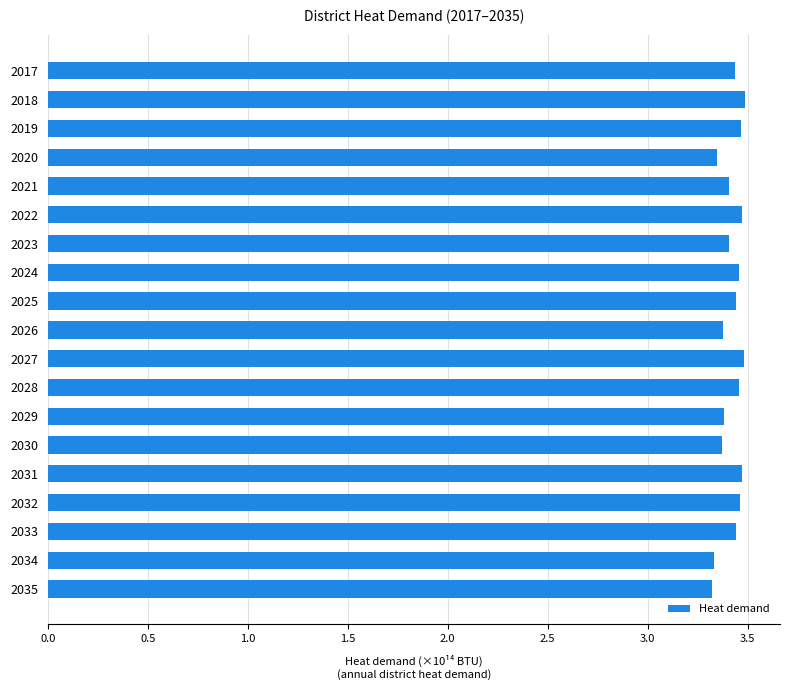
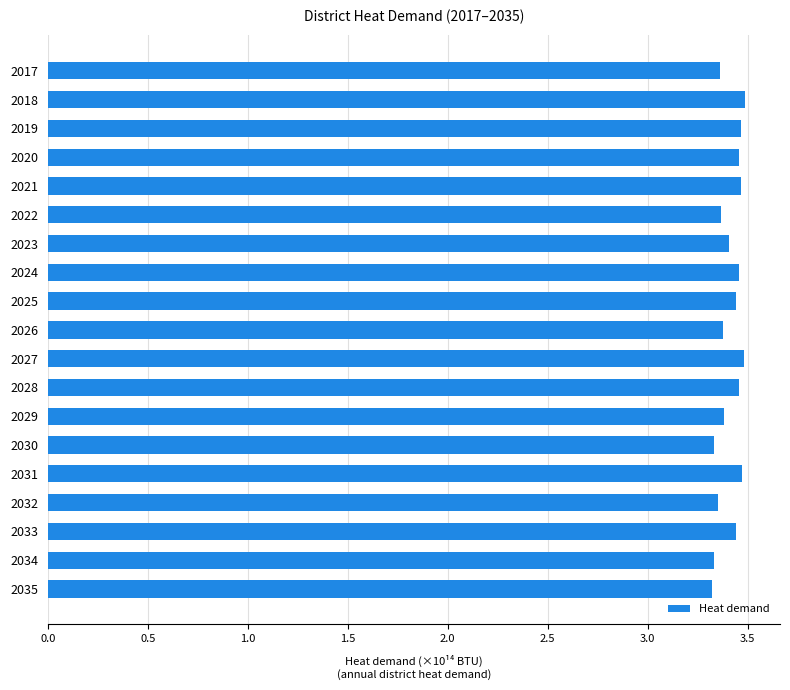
  {
-   "2017": 3.44,
+   "2017": 3.36,
    "2018": 3.49,
    "2019": 3.47,
-   "2020": 3.35,
-   "2021": 3.41,
-   "2022": 3.47,
+   "2020": 3.46,
+   "2021": 3.47,
+   "2022": 3.36,
    "2023": 3.41,
    "2024": 3.46,
    "2025": 3.44,
    "2026": 3.38,
    "2027": 3.48,
    "2028": 3.46,
    "2029": 3.38,
-   "2030": 3.37,
+   "2030": 3.33,
    "2031": 3.47,
-   "2032": 3.46,
+   "2032": 3.35,
    "2033": 3.44,
    "2034": 3.33,
    "2035": 3.32
  }
